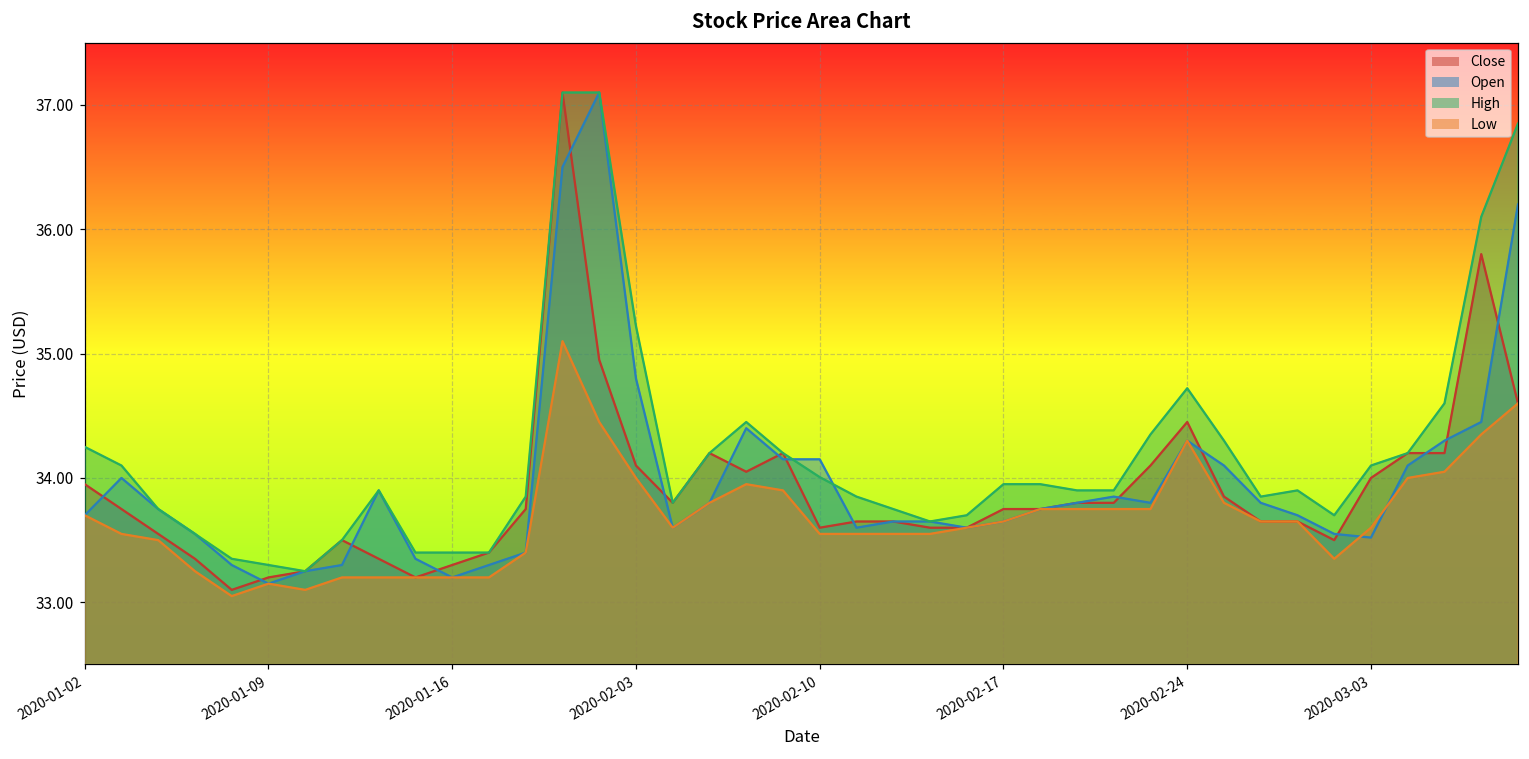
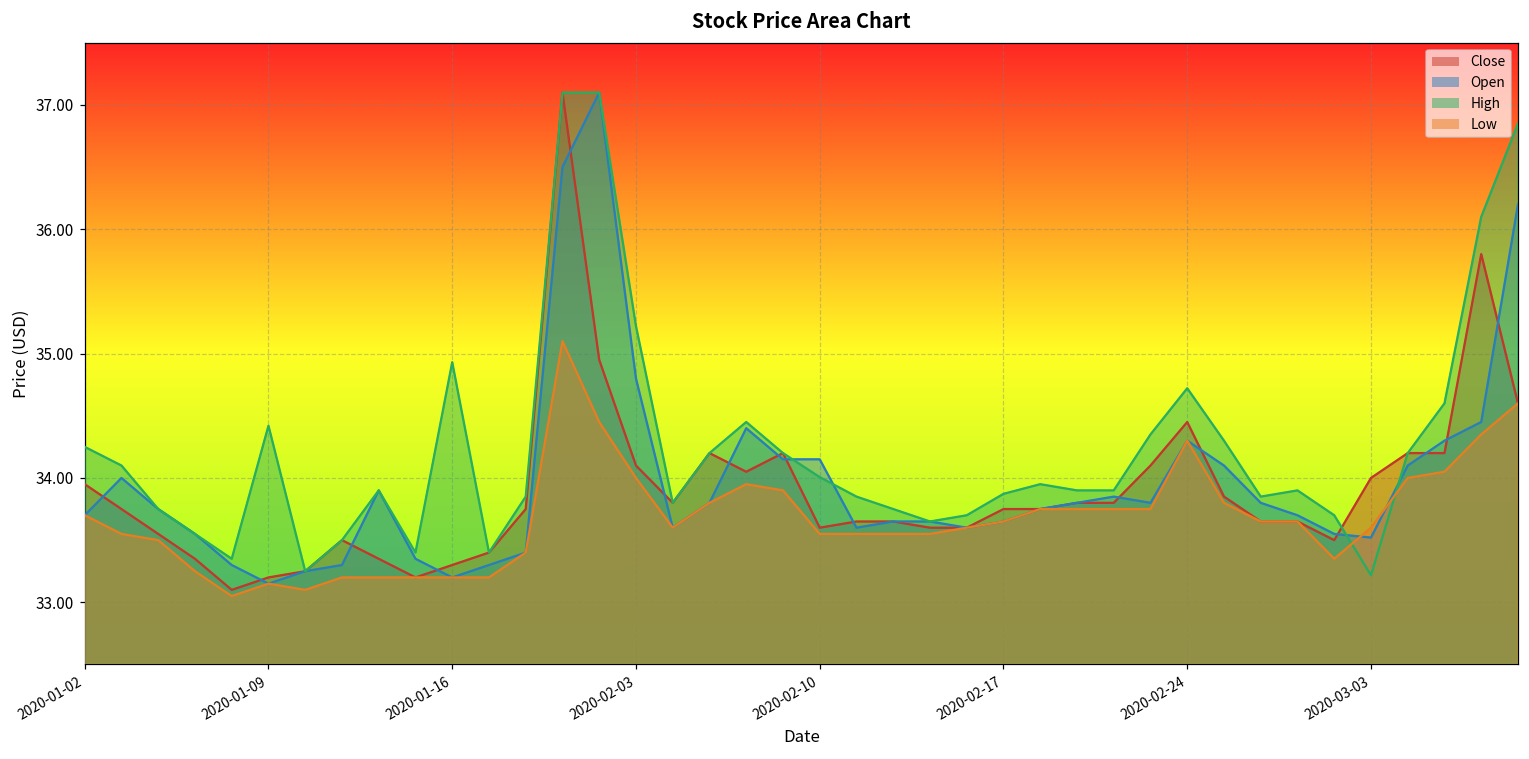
  {
    "Open": {
      "2020-02-03": 34.80,
      "2020-02-10": 34.15,
      "2020-03-03": 33.52
    },
    "High": {
      "2020-01-02": 34.25,
-     "2020-01-09": 33.30,
-     "2020-01-16": 33.40,
+     "2020-01-09": 34.42,
+     "2020-01-16": 34.93,
      "2020-02-03": 35.22,
      "2020-02-10": 34.01,
-     "2020-02-17": 33.95,
+     "2020-02-17": 33.87,
      "2020-02-24": 34.72,
-     "2020-03-03": 34.10
+     "2020-03-03": 33.22
    }
  }
